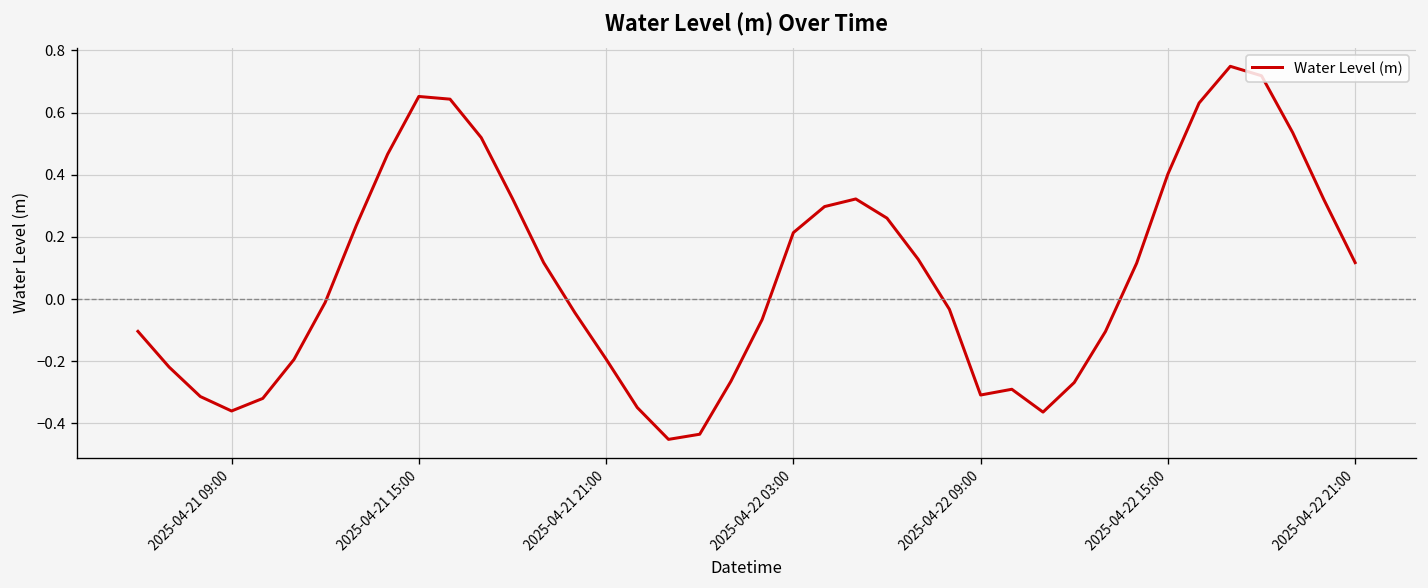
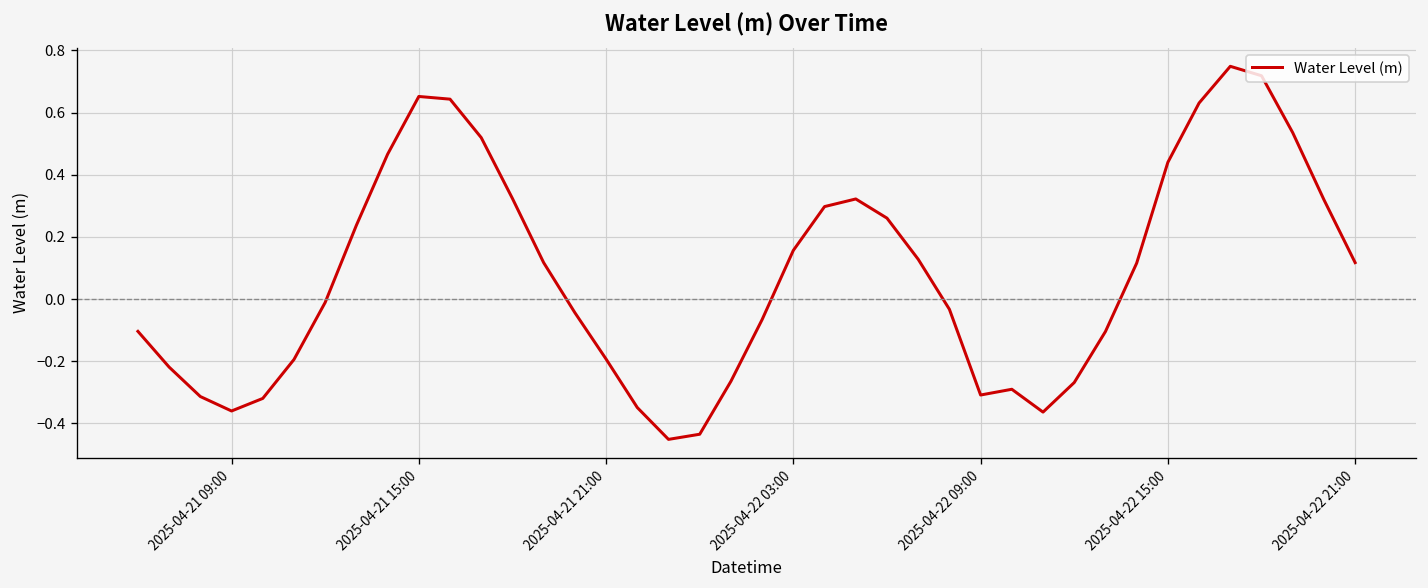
  {
    "2025-04-21 09:00": -0.36,
    "2025-04-21 15:00": 0.65,
    "2025-04-21 21:00": -0.19,
-   "2025-04-22 03:00": 0.21,
+   "2025-04-22 03:00": 0.16,
    "2025-04-22 09:00": -0.31,
-   "2025-04-22 15:00": 0.40,
+   "2025-04-22 15:00": 0.44,
    "2025-04-22 21:00": 0.12
  }
